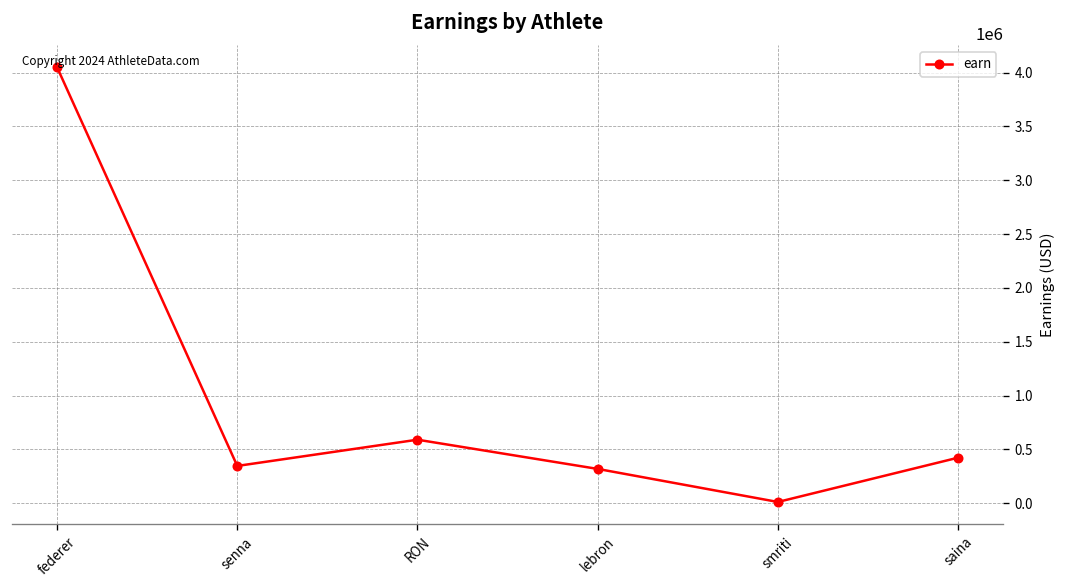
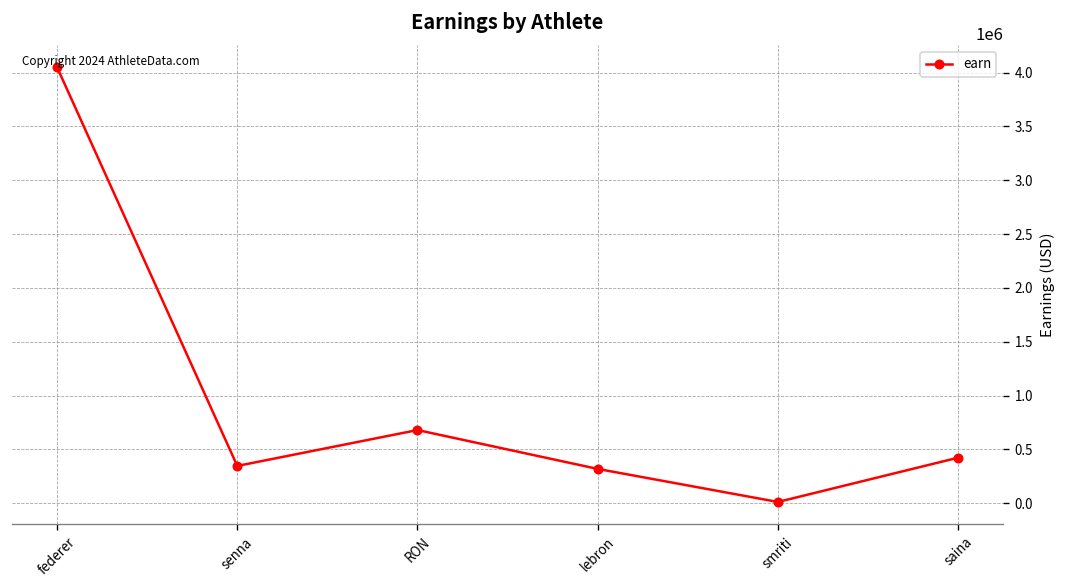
  {
    "senna": 300000,
-   "RON": 600000,
+   "RON": 700000,
    "lebron": 300000,
    "smriti": 0,
    "saina": 400000
  }
